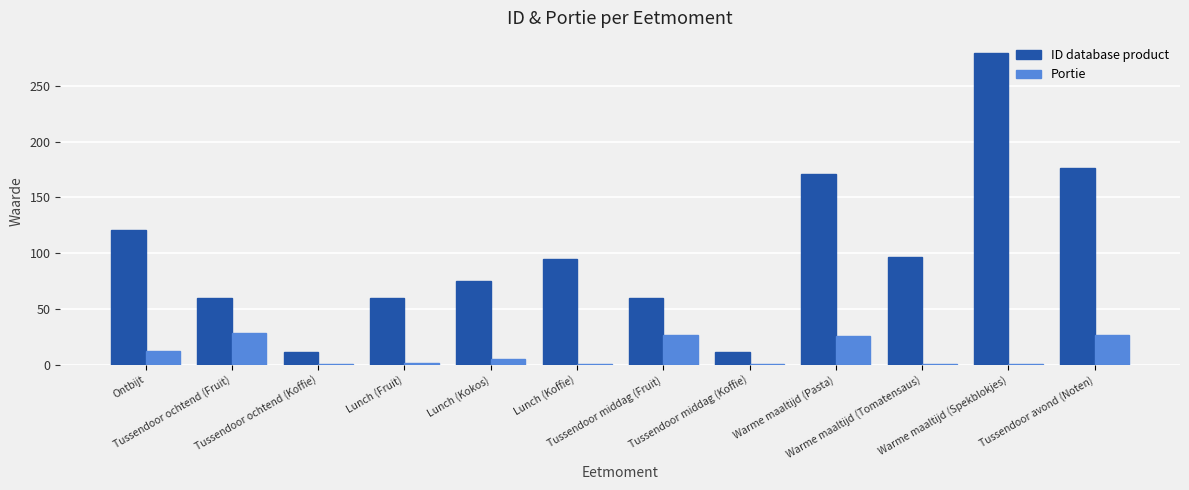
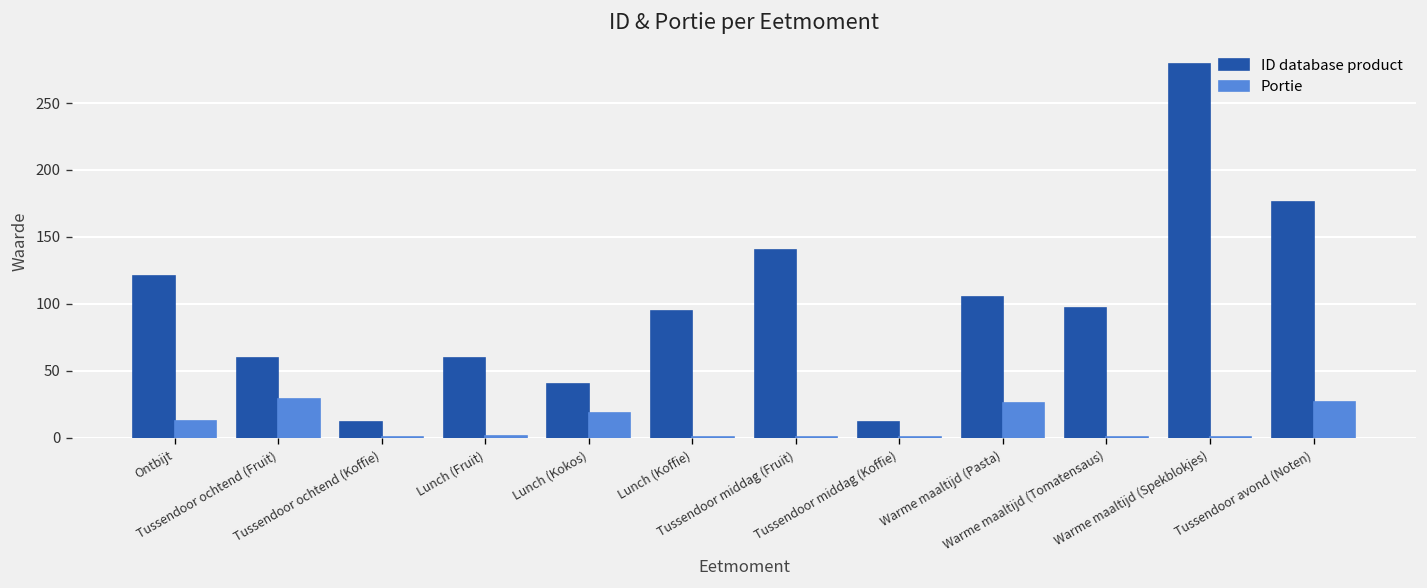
  {
    "ID database product": {
      "Ontbijt": 121,
      "Tussendoor ochtend (Fruit)": 60,
      "Tussendoor ochtend (Koffie)": 12,
      "Lunch (Fruit)": 60,
-     "Lunch (Kokos)": 75,
+     "Lunch (Kokos)": 40,
      "Lunch (Koffie)": 95,
-     "Tussendoor middag (Fruit)": 60,
+     "Tussendoor middag (Fruit)": 140,
      "Tussendoor middag (Koffie)": 12,
-     "Warme maaltijd (Pasta)": 171,
+     "Warme maaltijd (Pasta)": 105,
      "Warme maaltijd (Tomatensaus)": 97,
      "Warme maaltijd (Spekblokjes)": 279,
      "Tussendoor avond (Noten)": 176
    },
    "Portie": {
      "Ontbijt": 13,
      "Tussendoor ochtend (Fruit)": 29,
-     "Lunch (Kokos)": 5,
-     "Tussendoor middag (Fruit)": 27,
+     "Lunch (Kokos)": 19,
+     "Tussendoor middag (Fruit)": 1,
      "Warme maaltijd (Pasta)": 26,
      "Tussendoor avond (Noten)": 27
    }
  }
